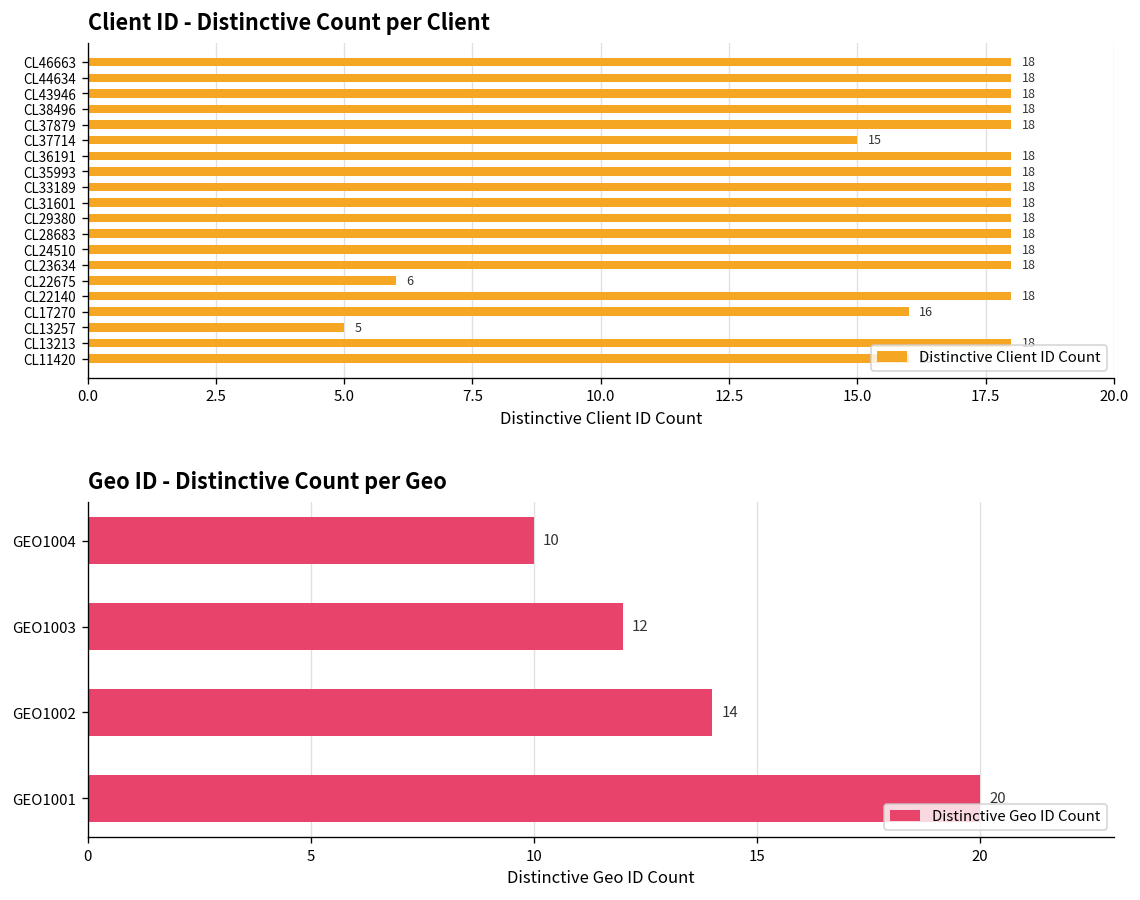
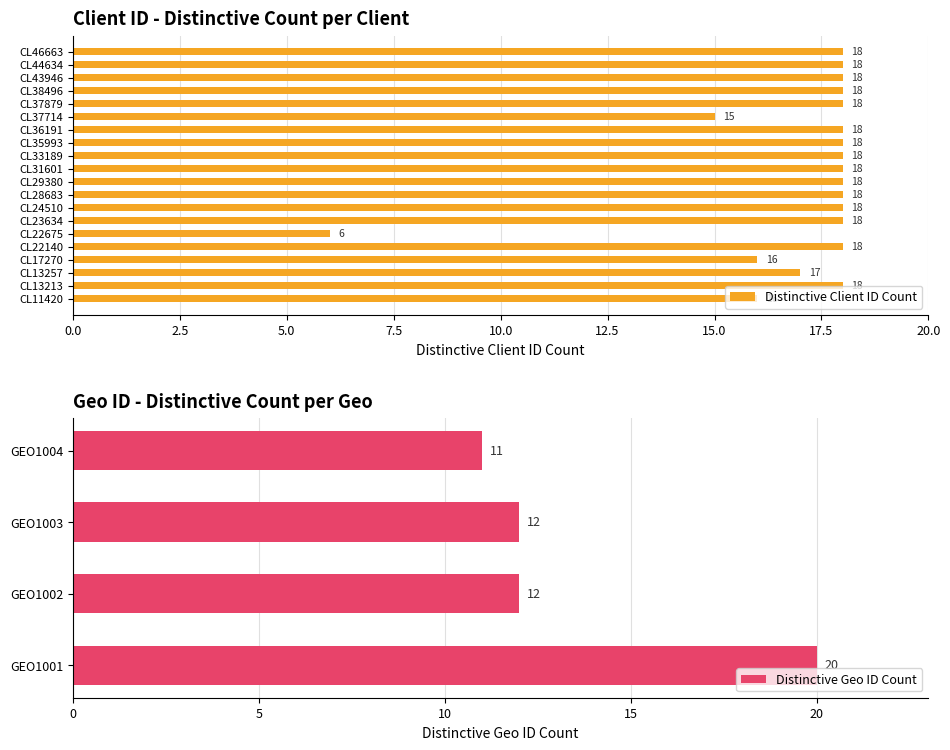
  {
    "Client ID - Distinctive Count per Client": {
      "CL46663": 18,
      "CL44634": 18,
      "CL43946": 18,
      "CL38496": 18,
      "CL37879": 18,
      "CL37714": 15,
      "CL36191": 18,
      "CL35993": 18,
      "CL33189": 18,
      "CL31601": 18,
      "CL29380": 18,
      "CL28683": 18,
      "CL24510": 18,
      "CL23634": 18,
      "CL22675": 6,
      "CL22140": 18,
      "CL17270": 16,
-     "CL13257": 5
+     "CL13257": 17
    },
    "Geo ID - Distinctive Count per Geo": {
-     "GEO1004": 10,
+     "GEO1004": 11,
      "GEO1003": 12,
-     "GEO1002": 14
+     "GEO1002": 12
    }
  }
